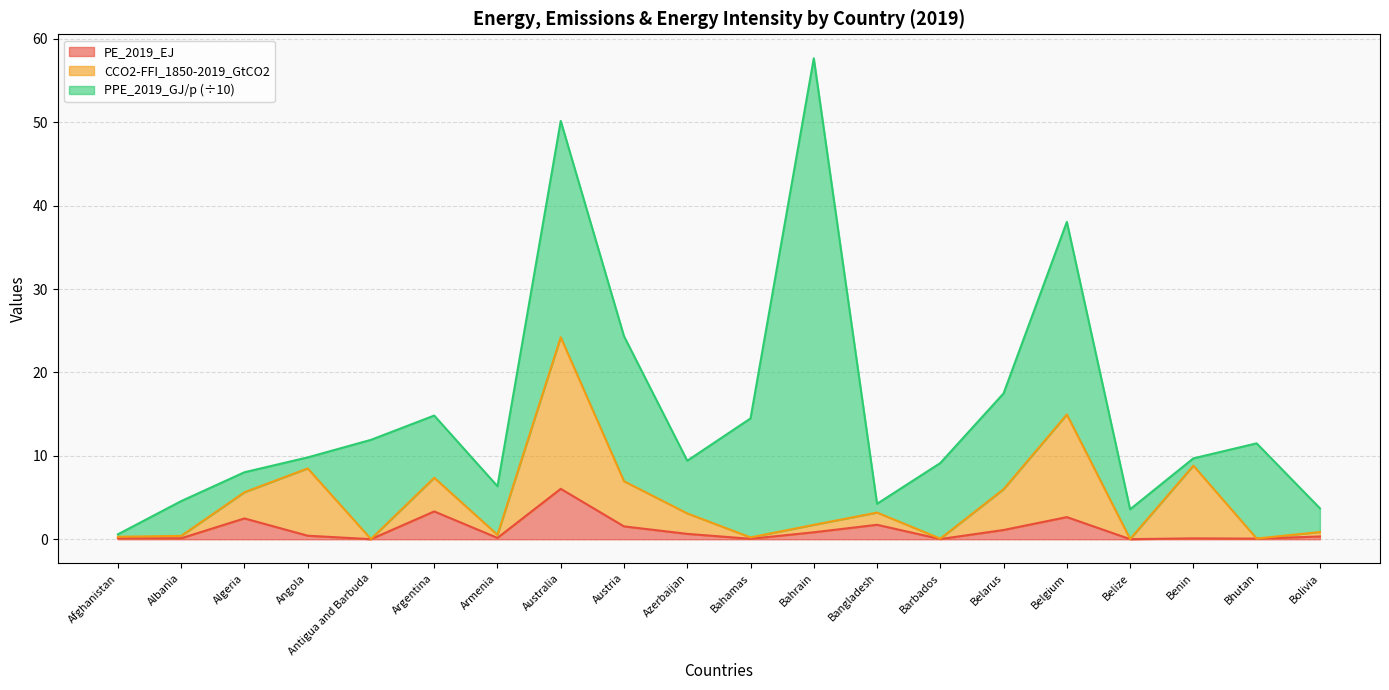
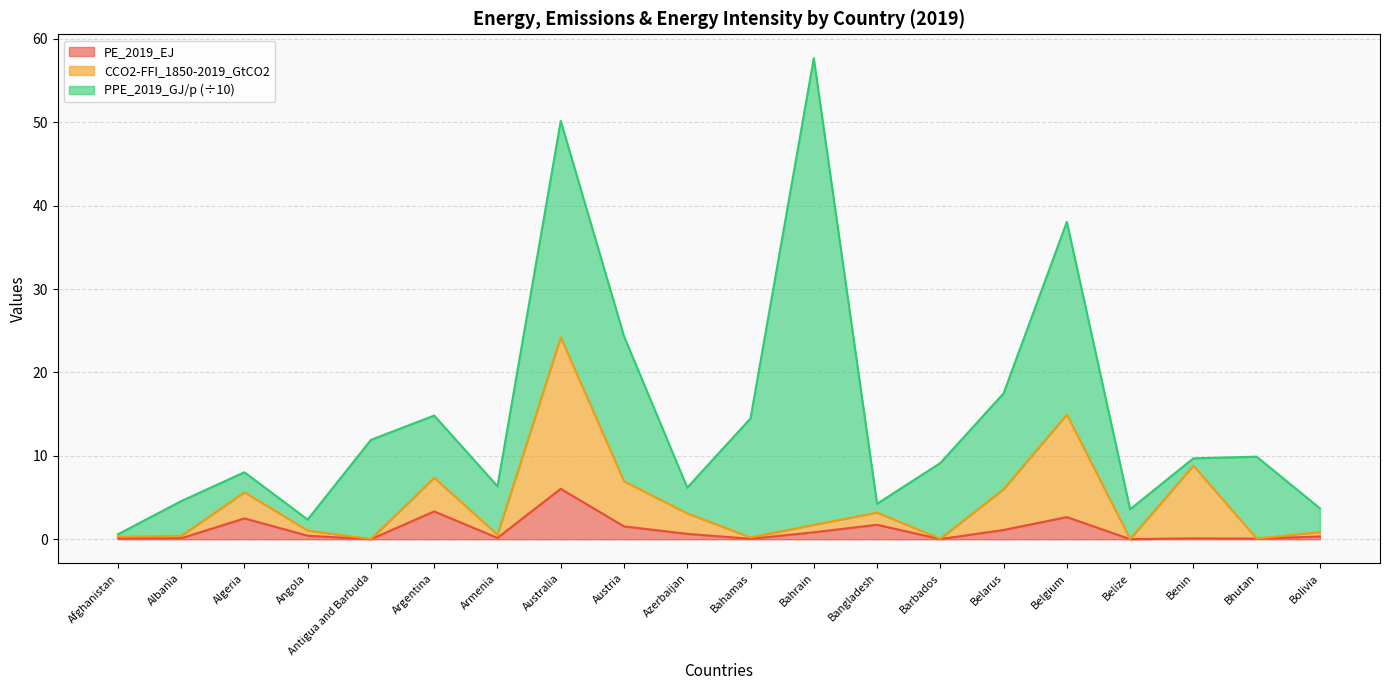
  {
    "PE_2019_EJ": {
      "Algeria": 2,
      "Angola": 0,
      "Argentina": 3,
      "Armenia": 0,
      "Australia": 6,
      "Austria": 2,
      "Azerbaijan": 1,
      "Bahrain": 1,
      "Bangladesh": 2,
      "Belarus": 1,
      "Belgium": 3,
      "Benin": 0,
      "Bolivia": 0
    },
    "CCO2-FFI_1850-2019_GtCO2": {
      "Algeria": 3,
-     "Angola": 8,
+     "Angola": 1,
      "Argentina": 4,
      "Armenia": 0,
      "Australia": 18,
      "Austria": 5,
      "Azerbaijan": 2,
      "Bahrain": 1,
      "Bangladesh": 1,
      "Belarus": 5,
      "Belgium": 12,
      "Benin": 9,
      "Bolivia": 1
    },
    "PPE_2019_GJ/p (÷10)": {
      "Albania": 4,
      "Algeria": 2,
      "Angola": 1,
      "Antigua and Barbuda": 12,
      "Argentina": 7,
      "Armenia": 6,
      "Australia": 26,
      "Austria": 17,
-     "Azerbaijan": 6,
+     "Azerbaijan": 3,
      "Bahamas": 14,
      "Bahrain": 56,
      "Bangladesh": 1,
      "Barbados": 9,
      "Belarus": 11,
      "Belgium": 23,
      "Belize": 4,
      "Benin": 1,
-     "Bhutan": 11,
+     "Bhutan": 10,
      "Bolivia": 3
    }
  }
